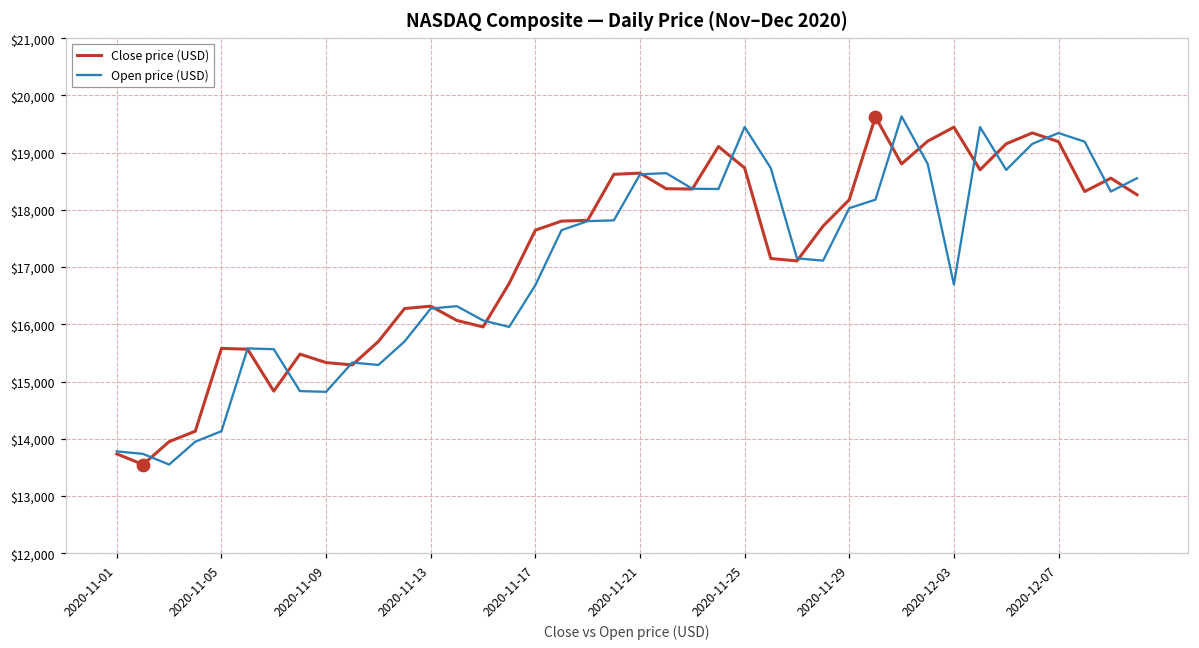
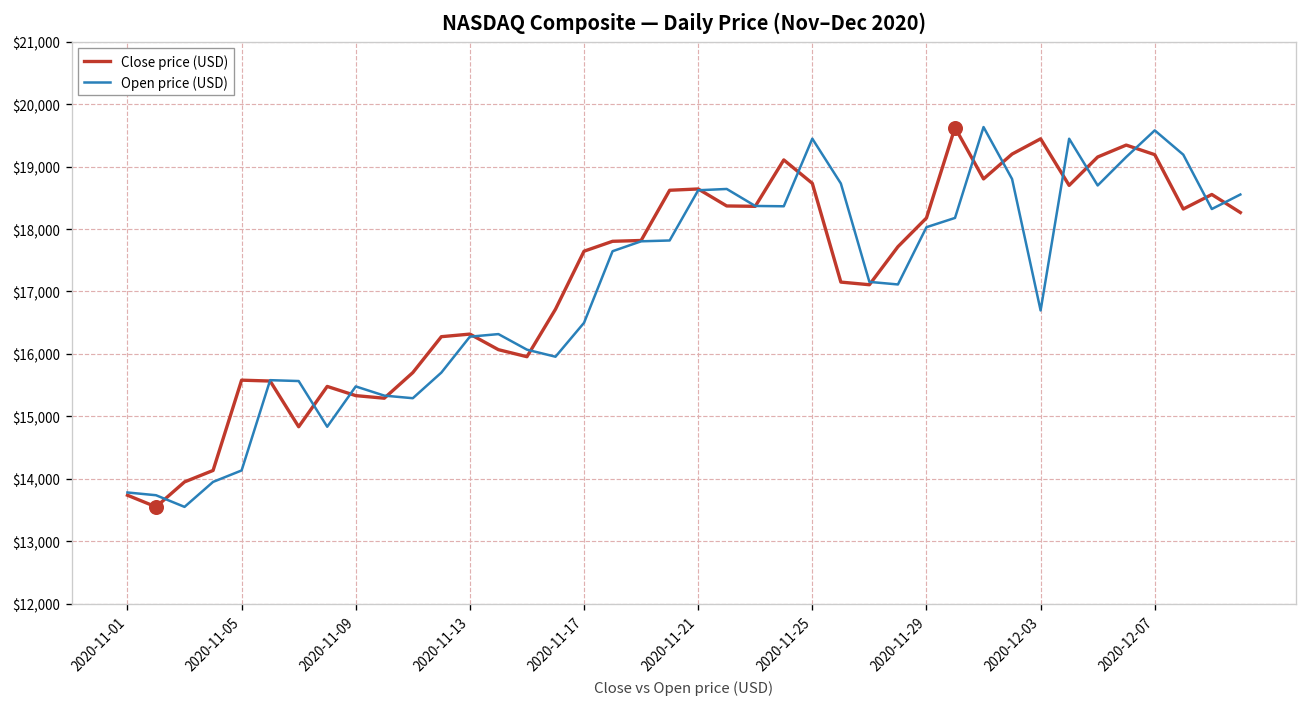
  {
    "Open price (USD)": {
      "2020-11-05": "$14,100",
-     "2020-11-09": "$14,800",
-     "2020-11-17": "$16,700",
+     "2020-11-09": "$15,500",
+     "2020-11-17": "$16,500",
      "2020-11-25": "$19,400",
      "2020-11-29": "$18,000",
      "2020-12-03": "$16,700",
-     "2020-12-07": "$19,300"
+     "2020-12-07": "$19,600"
    }
  }
